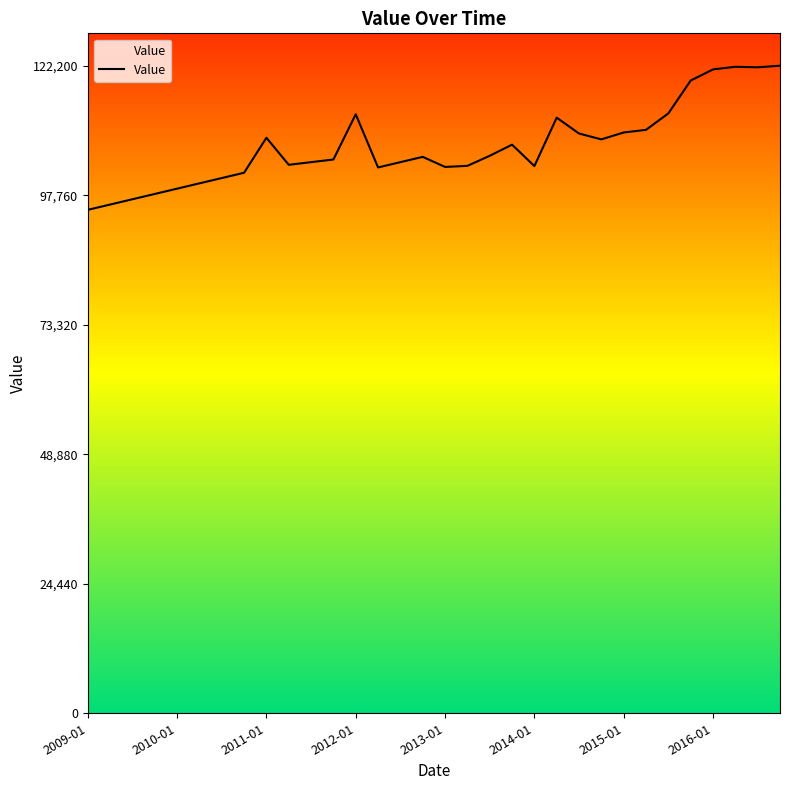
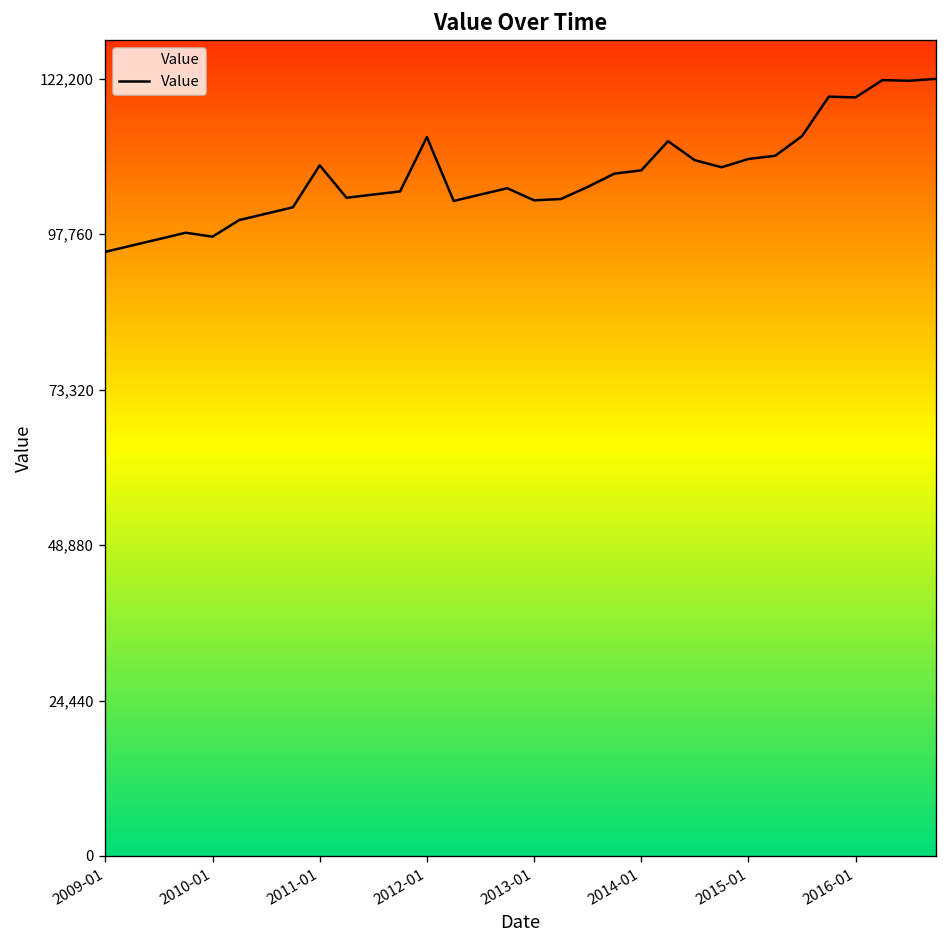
  {
    "2009-01": "95,000",
-   "2010-01": "99,000",
+   "2010-01": "97,000",
    "2011-01": "109,000",
    "2012-01": "113,000",
    "2013-01": "103,000",
-   "2014-01": "103,000",
+   "2014-01": "108,000",
    "2015-01": "110,000",
-   "2016-01": "122,000"
+   "2016-01": "119,000"
  }
